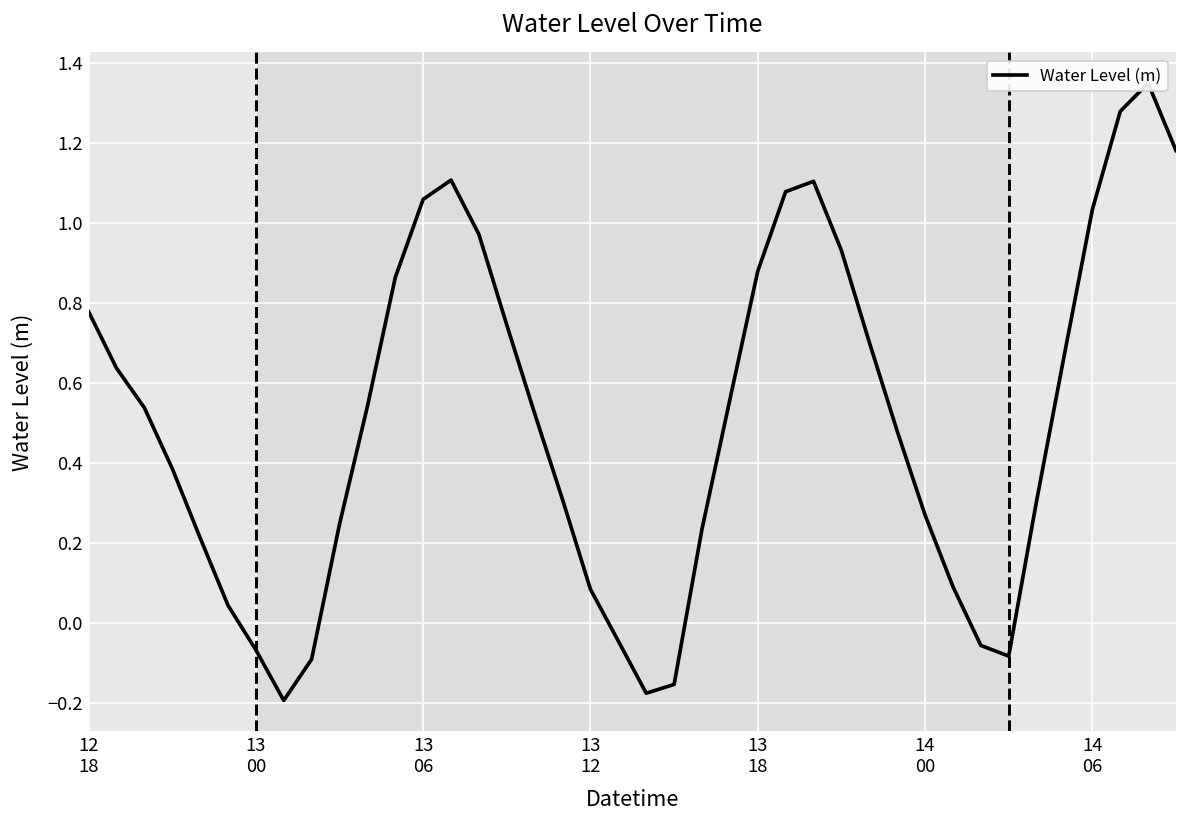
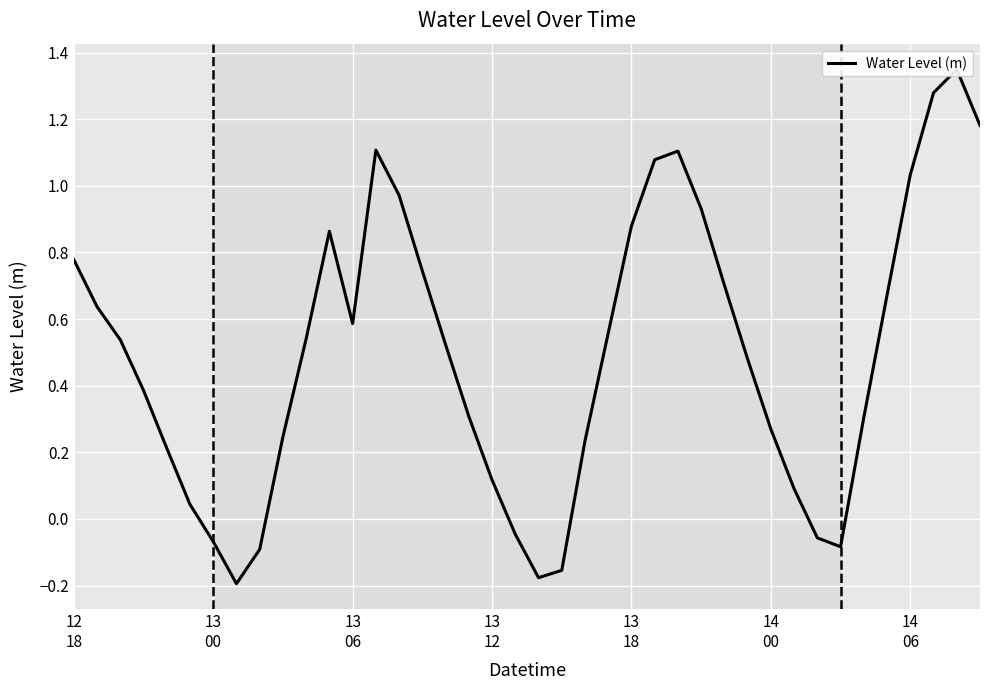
  {
    "12 18": 0.78,
    "13 00": -0.07,
-   "13 06": 1.06,
-   "13 12": 0.08,
+   "13 06": 0.59,
+   "13 12": 0.12,
    "13 18": 0.88,
    "14 00": 0.27,
    "14 06": 1.03
  }
